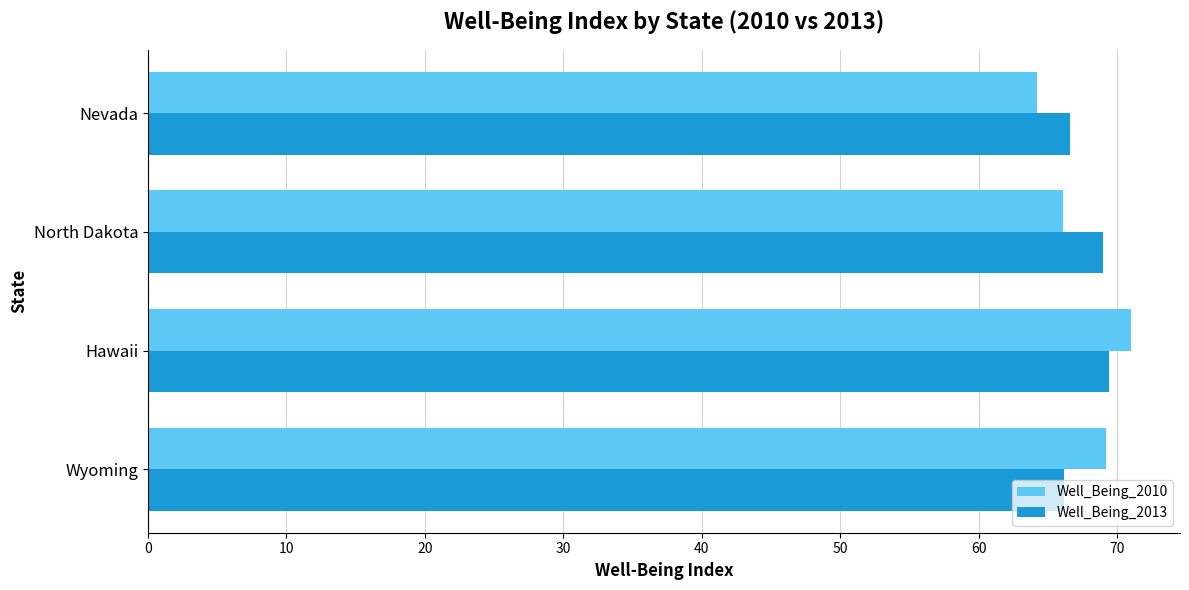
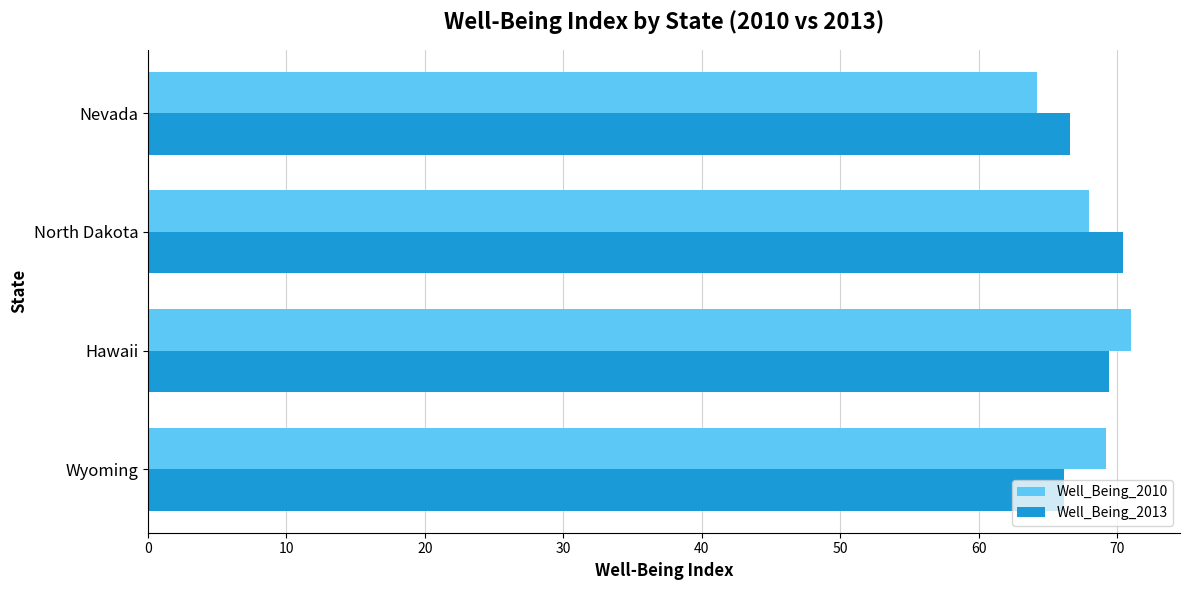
  {
    "Well_Being_2010": {
      "Nevada": 64.2,
-     "North Dakota": 66.1,
+     "North Dakota": 68.0,
      "Hawaii": 71.0,
      "Wyoming": 69.2
    },
    "Well_Being_2013": {
      "Nevada": 66.6,
-     "North Dakota": 69.0,
+     "North Dakota": 70.4,
      "Hawaii": 69.4
    }
  }
